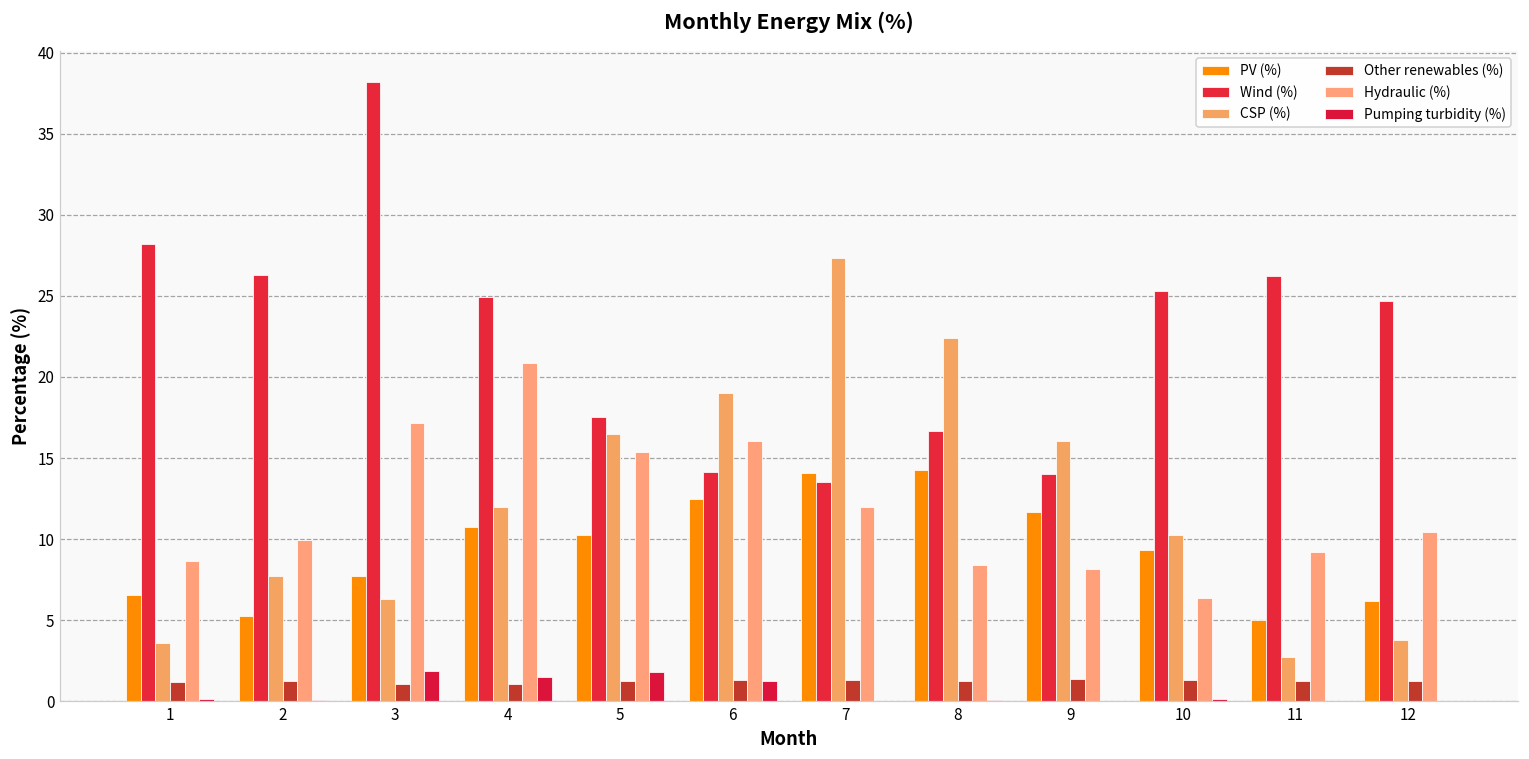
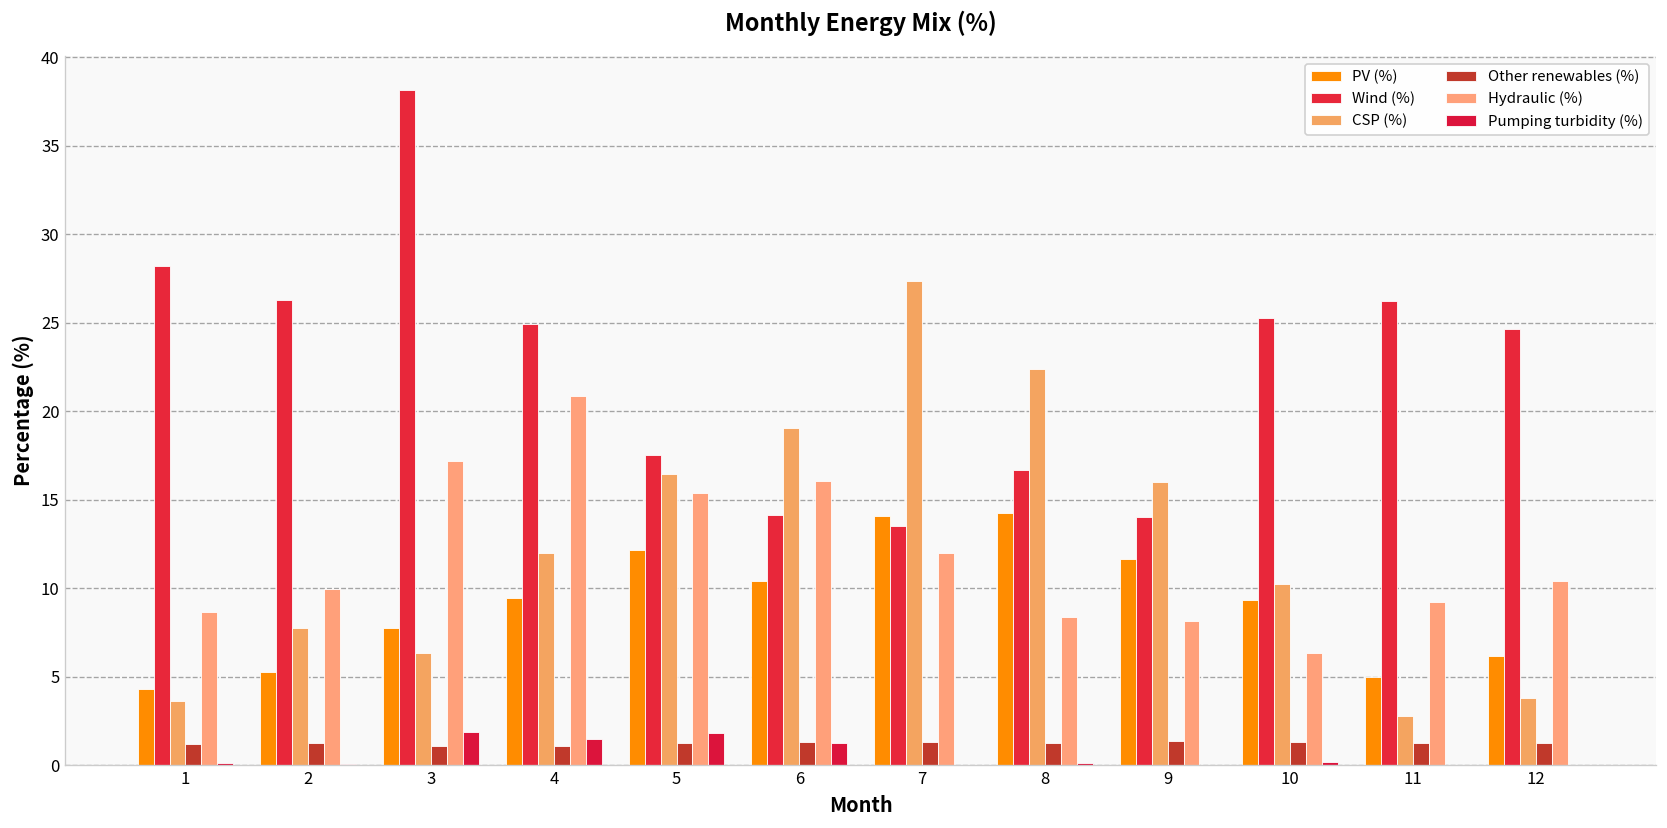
  {
    "PV (%)": {
-     "1": 6.6,
+     "1": 4.3,
      "2": 5.2,
      "3": 7.7,
-     "4": 10.7,
-     "5": 10.2,
-     "6": 12.5,
+     "4": 9.5,
+     "5": 12.1,
+     "6": 10.4,
      "7": 14.1,
      "8": 14.2,
      "9": 11.7,
      "10": 9.3,
      "11": 5.0,
      "12": 6.2
    }
  }
